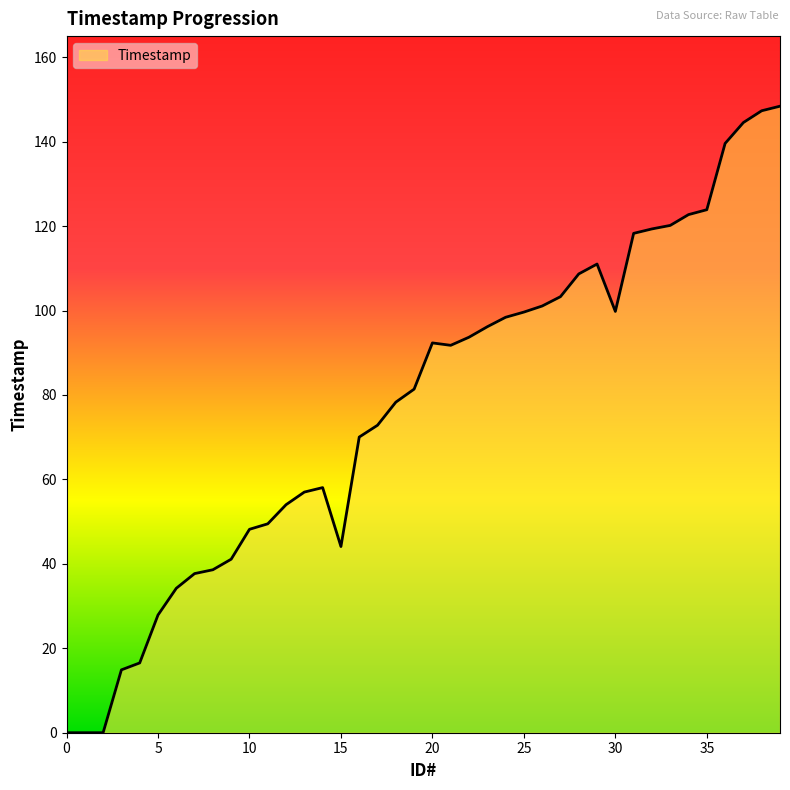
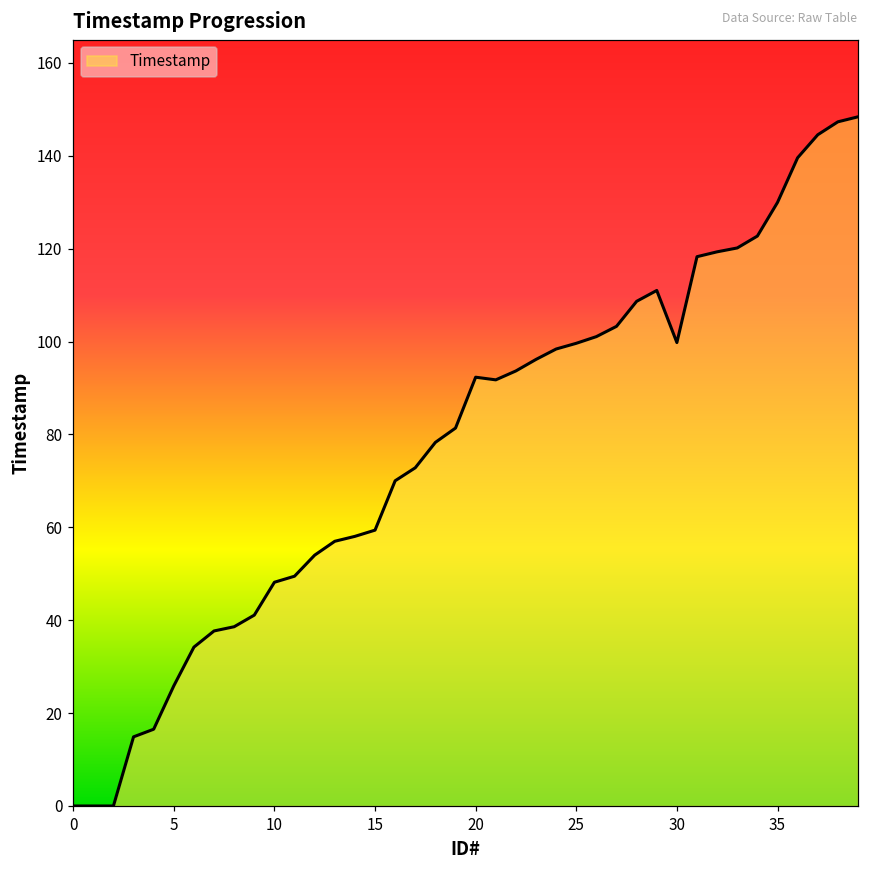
  {
    "0": 0,
-   "5": 28,
+   "5": 26,
    "10": 48,
-   "15": 44,
+   "15": 59,
    "20": 92,
    "25": 100,
    "30": 100,
-   "35": 124
+   "35": 130
  }
